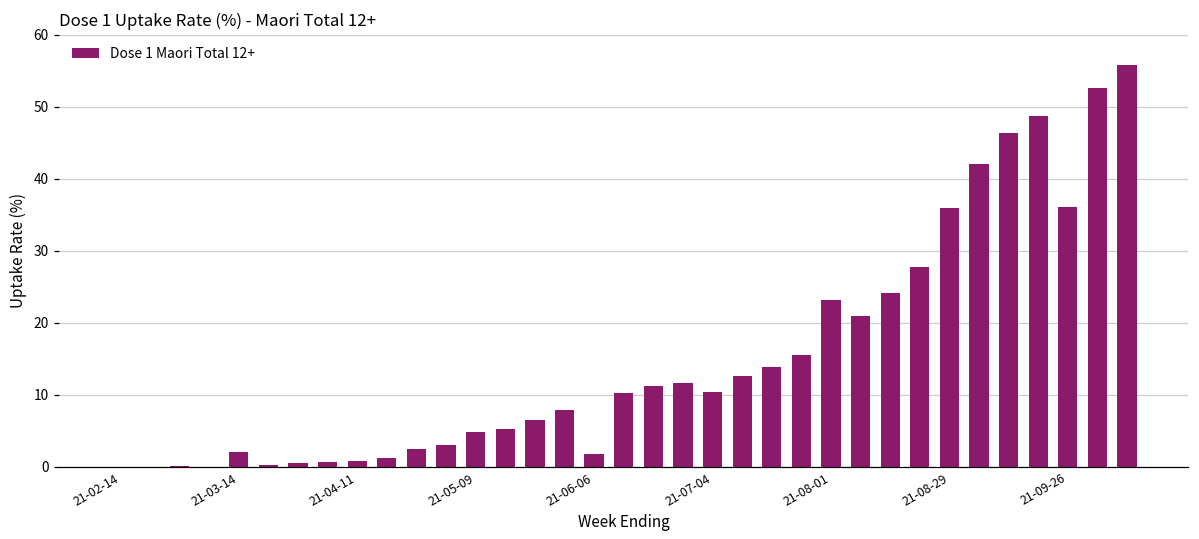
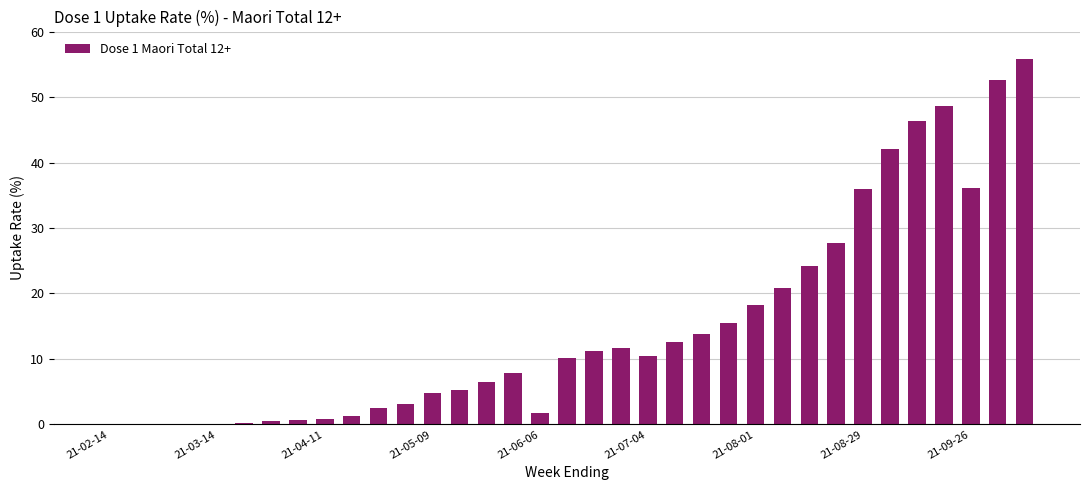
  {
    "21-02-14": 0,
-   "21-03-14": 2,
+   "21-03-14": 0,
    "21-04-11": 1,
    "21-05-09": 5,
    "21-06-06": 2,
    "21-07-04": 10,
-   "21-08-01": 23,
+   "21-08-01": 18,
    "21-08-29": 36,
    "21-09-26": 36
  }
